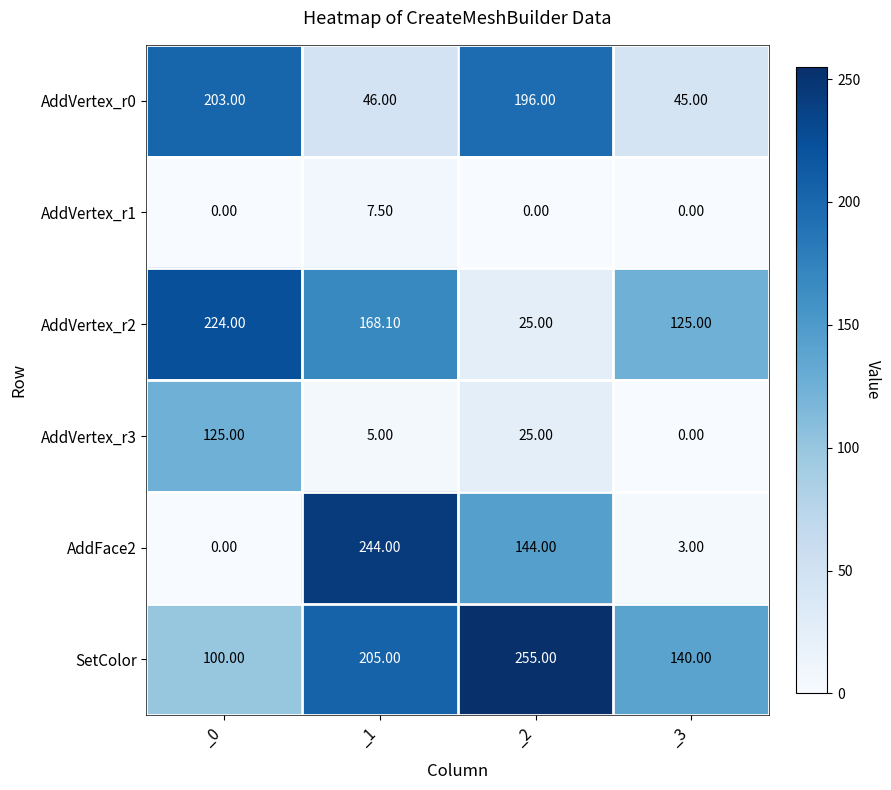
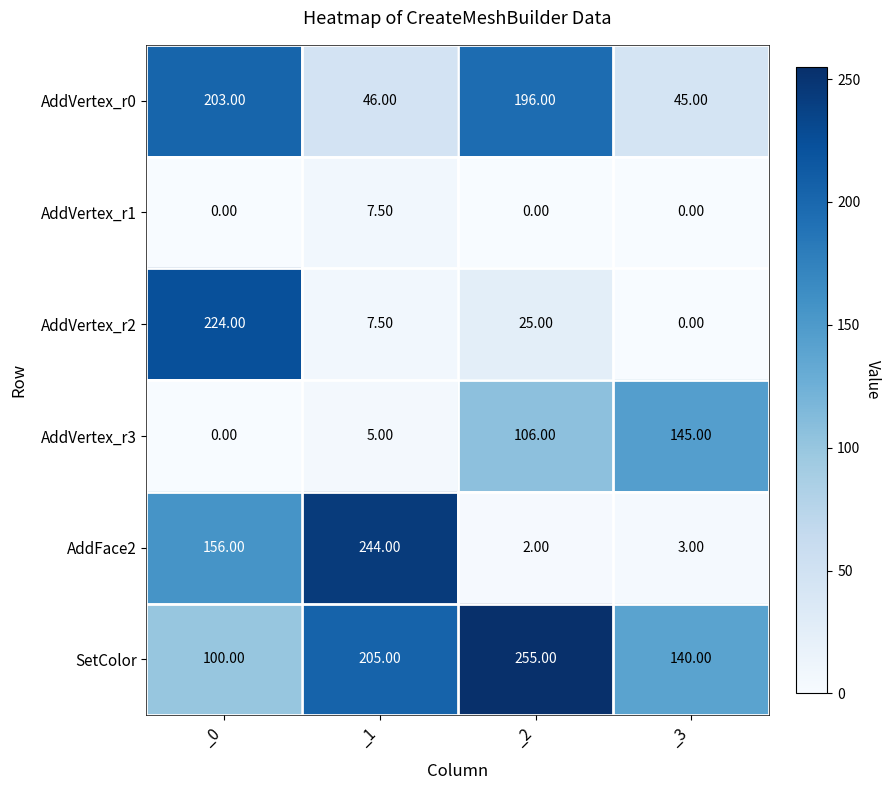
  {
    "AddVertex_r0": {
      "_0": 203.00,
      "_1": 46.00,
      "_2": 196.00,
      "_3": 45.00
    },
    "AddVertex_r1": {
      "_0": 0.00,
      "_1": 7.50,
      "_2": 0.00,
      "_3": 0.00
    },
    "AddVertex_r2": {
      "_0": 224.00,
-     "_1": 168.10,
+     "_1": 7.50,
      "_2": 25.00,
-     "_3": 125.00
+     "_3": 0.00
    },
    "AddVertex_r3": {
-     "_0": 125.00,
+     "_0": 0.00,
      "_1": 5.00,
-     "_2": 25.00,
-     "_3": 0.00
+     "_2": 106.00,
+     "_3": 145.00
    },
    "AddFace2": {
-     "_0": 0.00,
+     "_0": 156.00,
      "_1": 244.00,
-     "_2": 144.00,
+     "_2": 2.00,
      "_3": 3.00
    },
    "SetColor": {
      "_0": 100.00,
      "_1": 205.00,
      "_2": 255.00,
      "_3": 140.00
    }
  }
